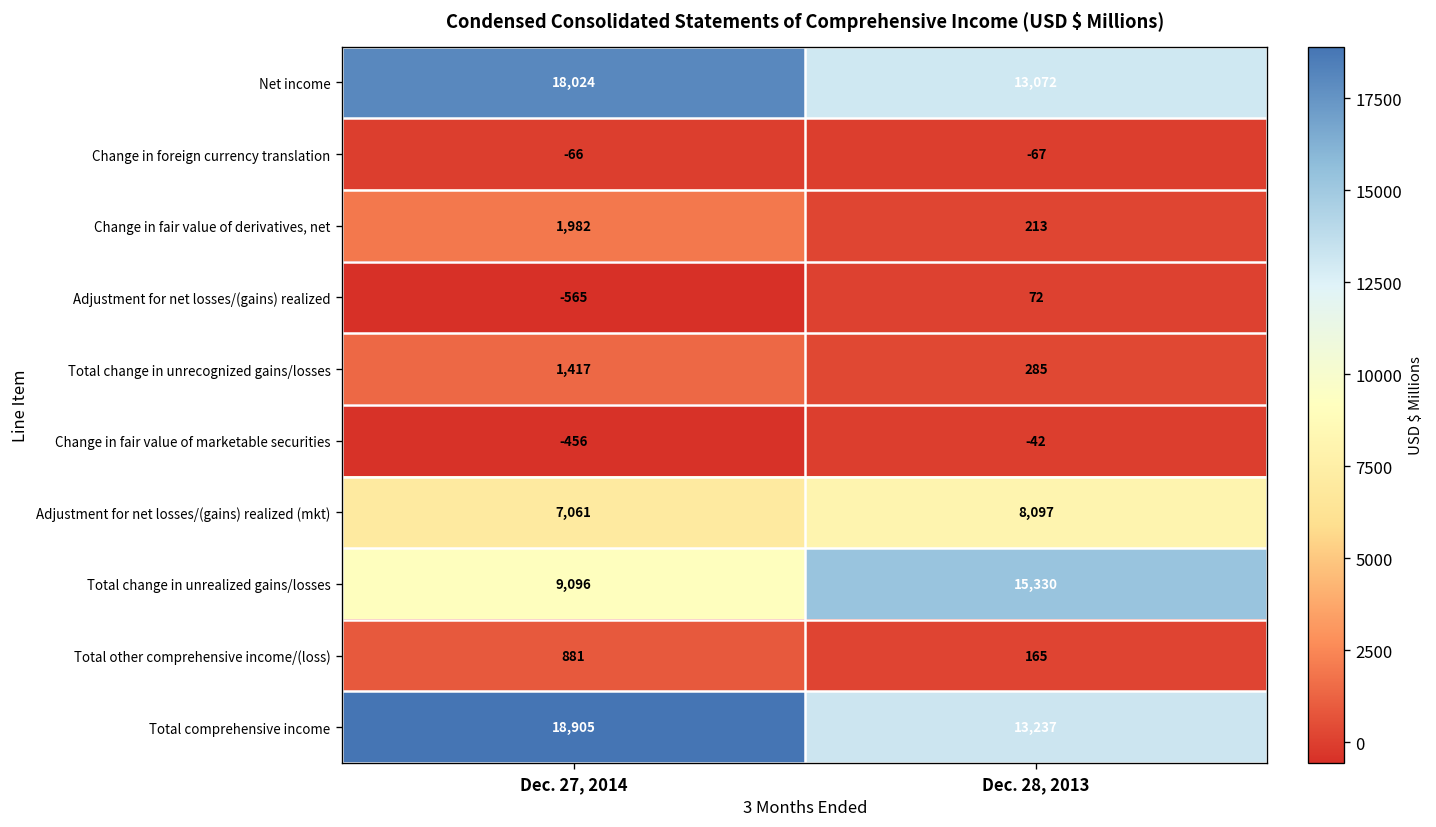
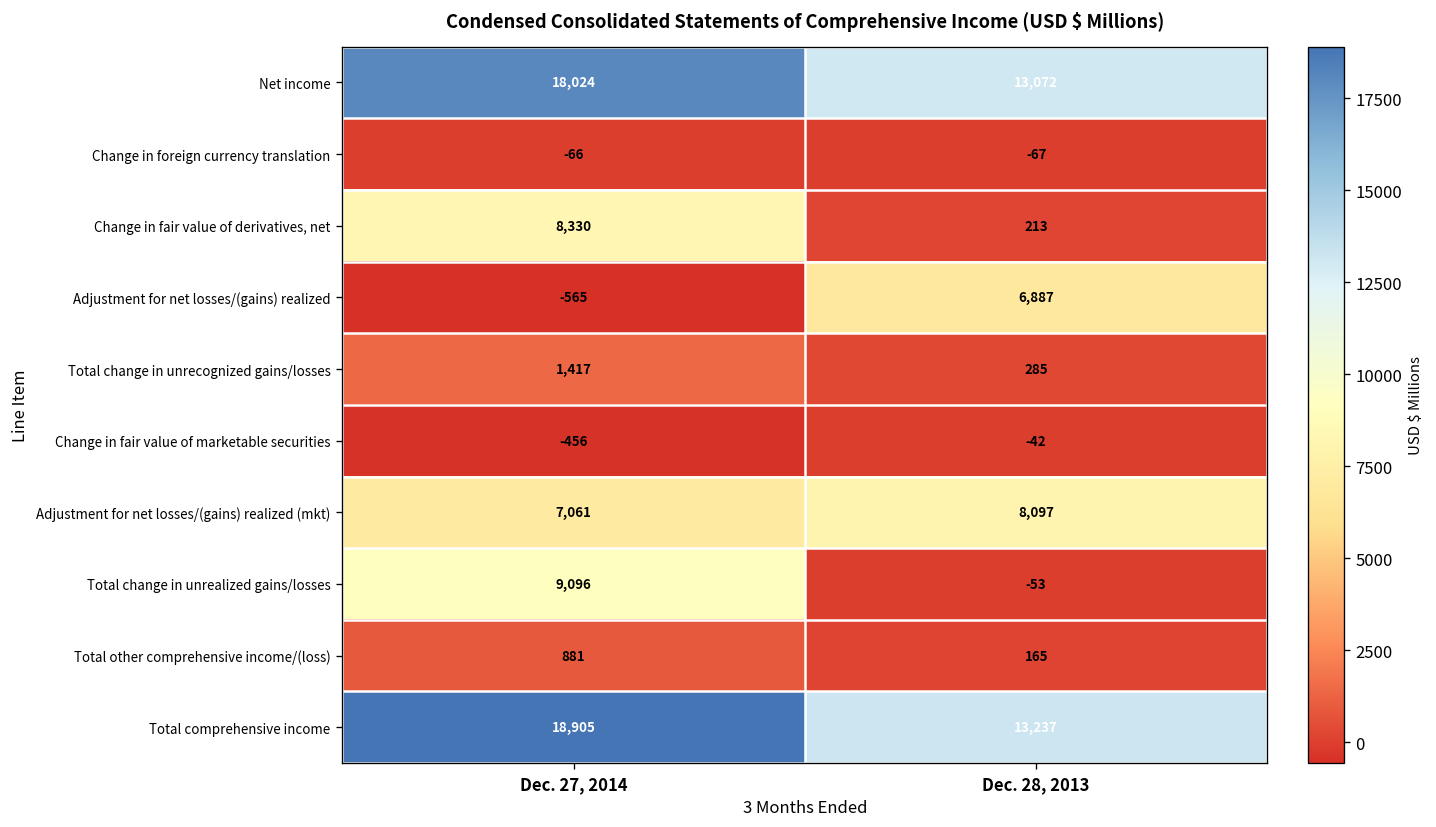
  {
    "Net income": {
      "Dec. 27, 2014": "18,024",
      "Dec. 28, 2013": "13,072"
    },
    "Change in foreign currency translation": {
      "Dec. 27, 2014": "-66",
      "Dec. 28, 2013": "-67"
    },
    "Change in fair value of derivatives, net": {
-     "Dec. 27, 2014": "1,982",
+     "Dec. 27, 2014": "8,330",
      "Dec. 28, 2013": "213"
    },
    "Adjustment for net losses/(gains) realized": {
      "Dec. 27, 2014": "-565",
-     "Dec. 28, 2013": "72"
+     "Dec. 28, 2013": "6,887"
    },
    "Total change in unrecognized gains/losses": {
      "Dec. 27, 2014": "1,417",
      "Dec. 28, 2013": "285"
    },
    "Change in fair value of marketable securities": {
      "Dec. 27, 2014": "-456",
      "Dec. 28, 2013": "-42"
    },
    "Adjustment for net losses/(gains) realized (mkt)": {
      "Dec. 27, 2014": "7,061",
      "Dec. 28, 2013": "8,097"
    },
    "Total change in unrealized gains/losses": {
      "Dec. 27, 2014": "9,096",
-     "Dec. 28, 2013": "15,330"
+     "Dec. 28, 2013": "-53"
    },
    "Total other comprehensive income/(loss)": {
      "Dec. 27, 2014": "881",
      "Dec. 28, 2013": "165"
    },
    "Total comprehensive income": {
      "Dec. 27, 2014": "18,905",
      "Dec. 28, 2013": "13,237"
    }
  }
